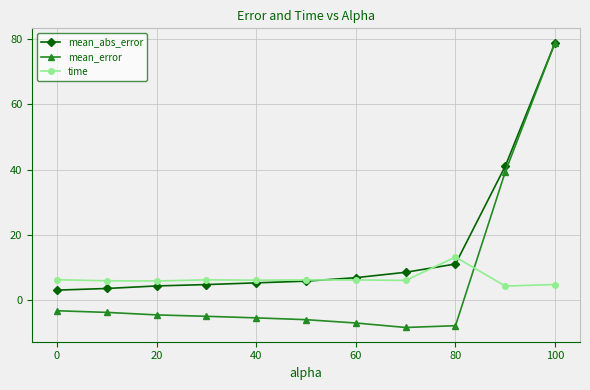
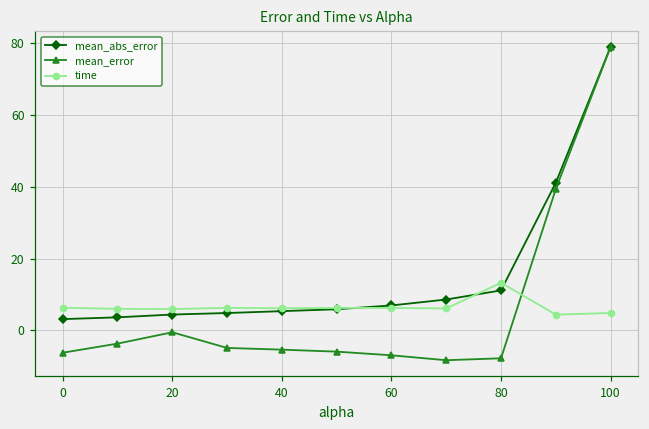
  {
    "mean_abs_error": {
      "0": 3,
      "20": 4,
      "40": 5,
      "80": 11
    },
    "mean_error": {
-     "0": -3,
-     "20": -4,
+     "0": -6,
+     "20": -1,
      "40": -5,
      "60": -7,
      "80": -8
    },
    "time": {
      "0": 6,
      "20": 6,
      "40": 6,
      "80": 13,
      "100": 5
    }
  }
